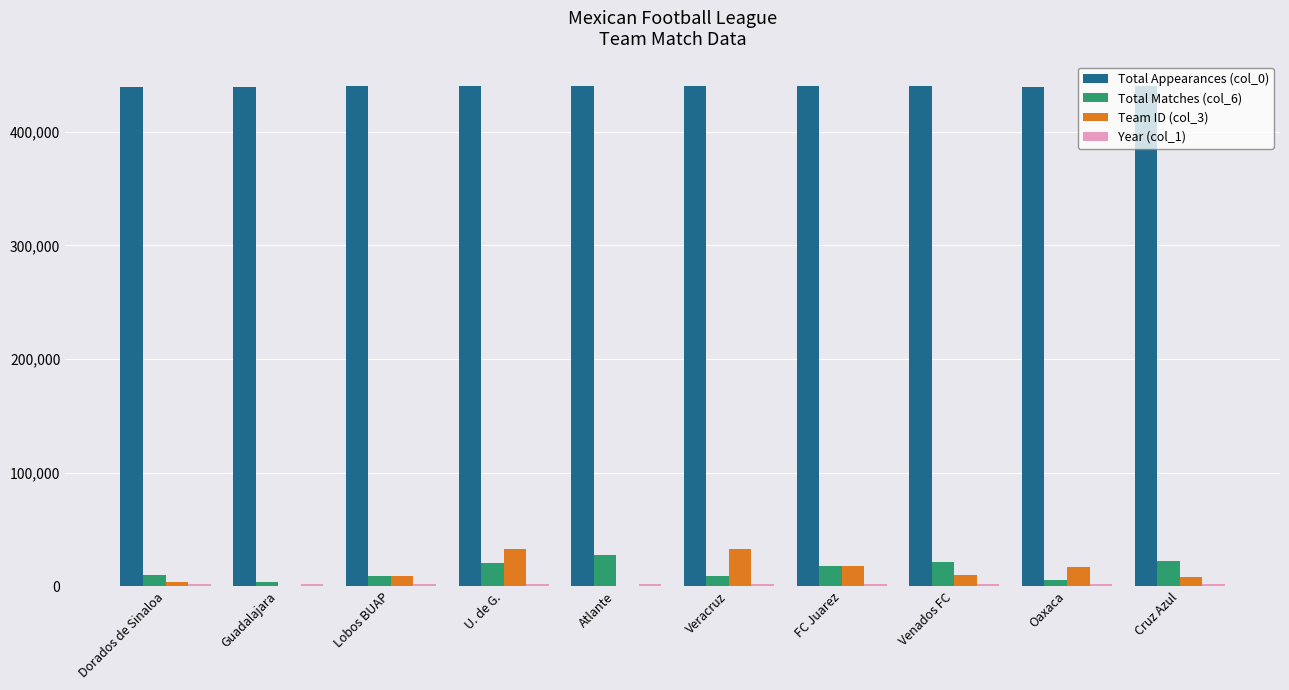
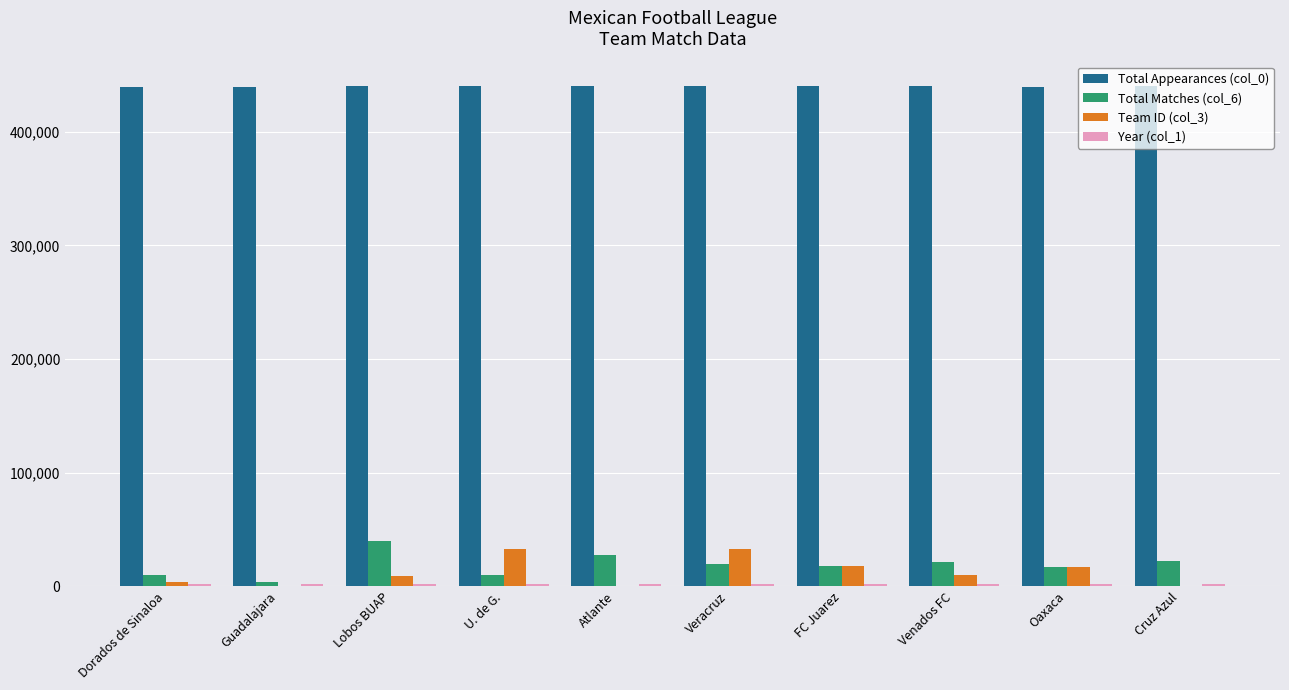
  {
    "Total Appearances (col_0)": {
      "Dorados de Sinaloa": "439,000",
      "Guadalajara": "440,000",
      "Lobos BUAP": "440,000",
      "U. de G.": "440,000",
      "Atlante": "440,000",
      "Veracruz": "440,000",
      "FC Juarez": "440,000",
      "Venados FC": "440,000",
      "Oaxaca": "440,000"
    },
    "Total Matches (col_6)": {
      "Dorados de Sinaloa": "10,000",
      "Guadalajara": "3,000",
-     "Lobos BUAP": "9,000",
-     "U. de G.": "20,000",
+     "Lobos BUAP": "39,000",
+     "U. de G.": "10,000",
      "Atlante": "27,000",
-     "Veracruz": "9,000",
+     "Veracruz": "19,000",
      "FC Juarez": "18,000",
      "Venados FC": "21,000",
-     "Oaxaca": "6,000",
+     "Oaxaca": "17,000",
      "Cruz Azul": "23,000"
    },
    "Team ID (col_3)": {
      "Dorados de Sinaloa": "3,000",
      "Lobos BUAP": "9,000",
      "U. de G.": "32,000",
      "Veracruz": "33,000",
      "FC Juarez": "18,000",
      "Venados FC": "10,000",
      "Oaxaca": "17,000",
-     "Cruz Azul": "8,000"
+     "Cruz Azul": "0"
    }
  }
